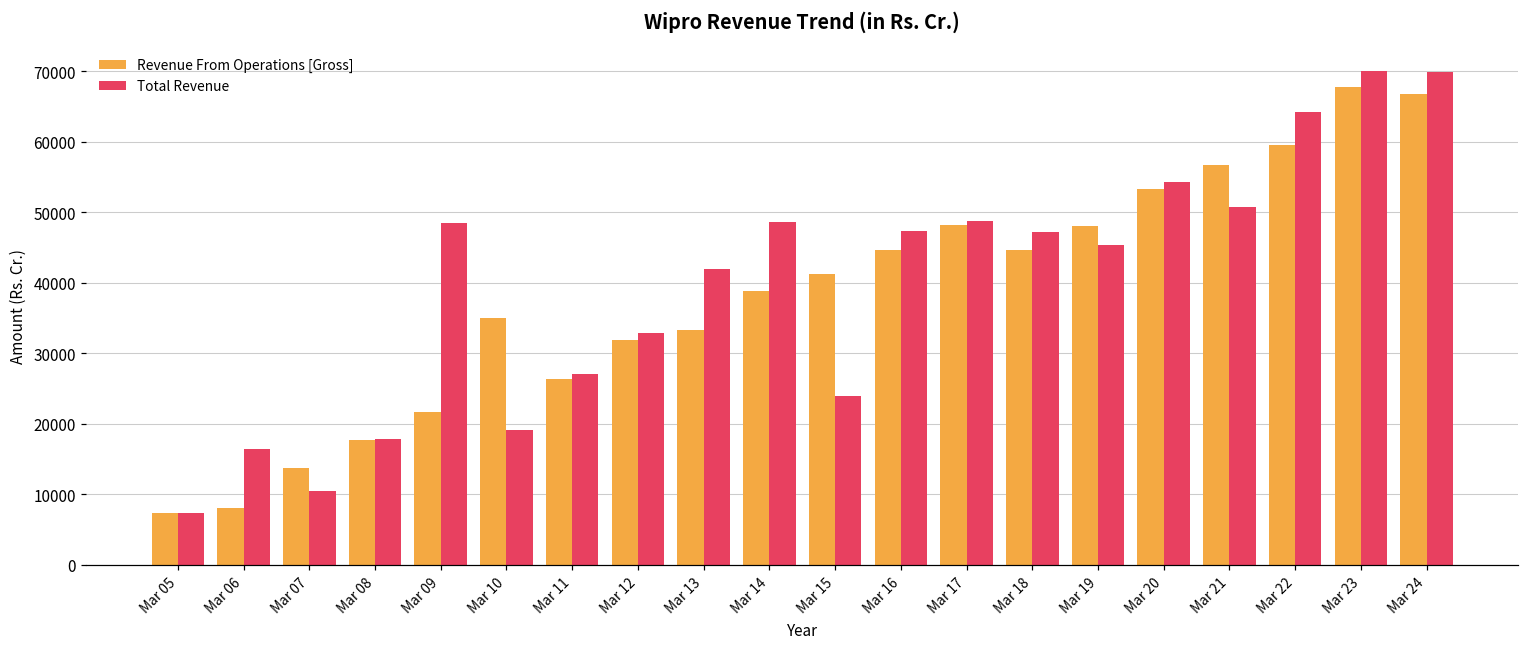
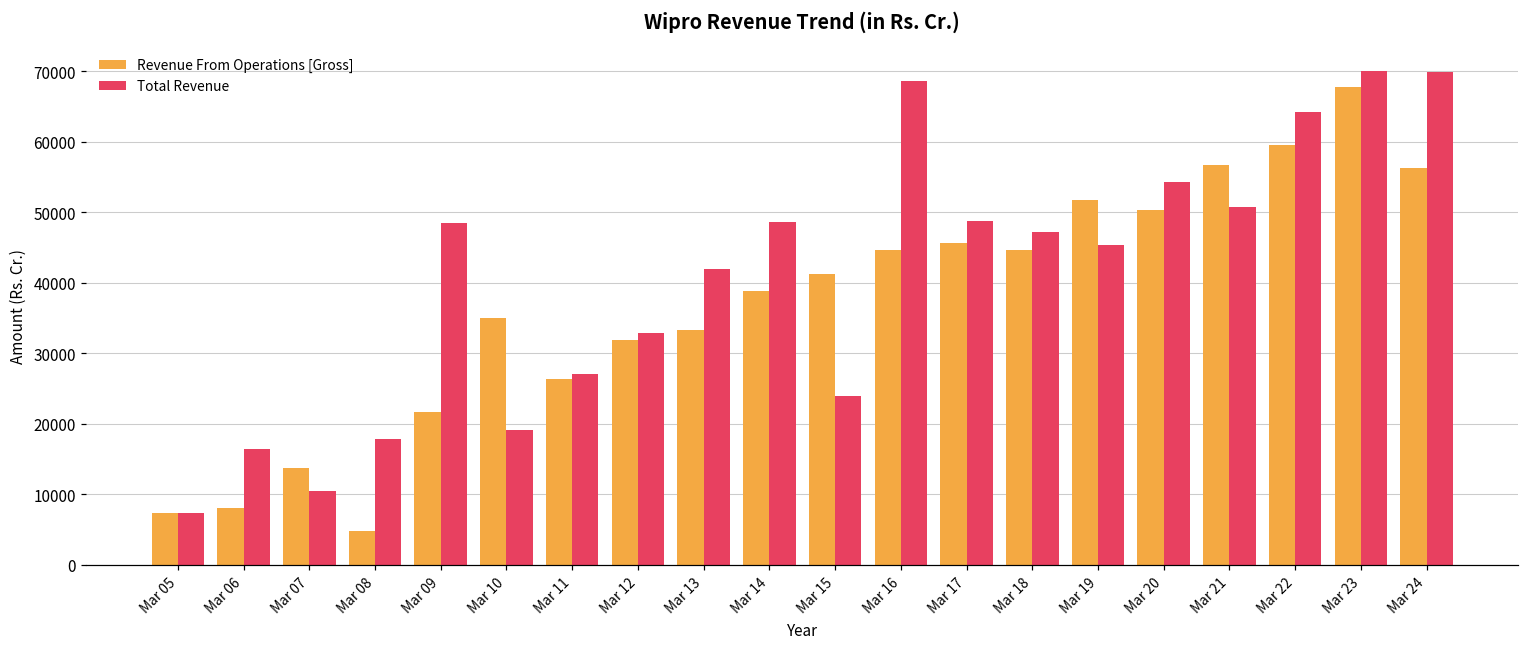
  {
    "Revenue From Operations [Gross]": {
      "Mar 05": 7000,
      "Mar 06": 8000,
      "Mar 07": 14000,
-     "Mar 08": 18000,
+     "Mar 08": 5000,
      "Mar 09": 22000,
      "Mar 10": 35000,
      "Mar 11": 26000,
      "Mar 12": 32000,
      "Mar 13": 33000,
      "Mar 14": 39000,
      "Mar 15": 41000,
      "Mar 16": 45000,
-     "Mar 17": 48000,
+     "Mar 17": 46000,
      "Mar 18": 45000,
-     "Mar 19": 48000,
-     "Mar 20": 53000,
+     "Mar 19": 52000,
+     "Mar 20": 50000,
      "Mar 21": 57000,
      "Mar 22": 60000,
      "Mar 23": 68000,
-     "Mar 24": 67000
+     "Mar 24": 56000
    },
    "Total Revenue": {
      "Mar 05": 7000,
      "Mar 06": 16000,
      "Mar 07": 10000,
      "Mar 08": 18000,
      "Mar 09": 49000,
      "Mar 10": 19000,
      "Mar 11": 27000,
      "Mar 12": 33000,
      "Mar 13": 42000,
      "Mar 14": 49000,
      "Mar 15": 24000,
-     "Mar 16": 47000,
+     "Mar 16": 69000,
      "Mar 17": 49000,
      "Mar 18": 47000,
      "Mar 19": 45000,
      "Mar 20": 54000,
      "Mar 21": 51000,
      "Mar 22": 64000,
      "Mar 23": 70000,
      "Mar 24": 70000
    }
  }
